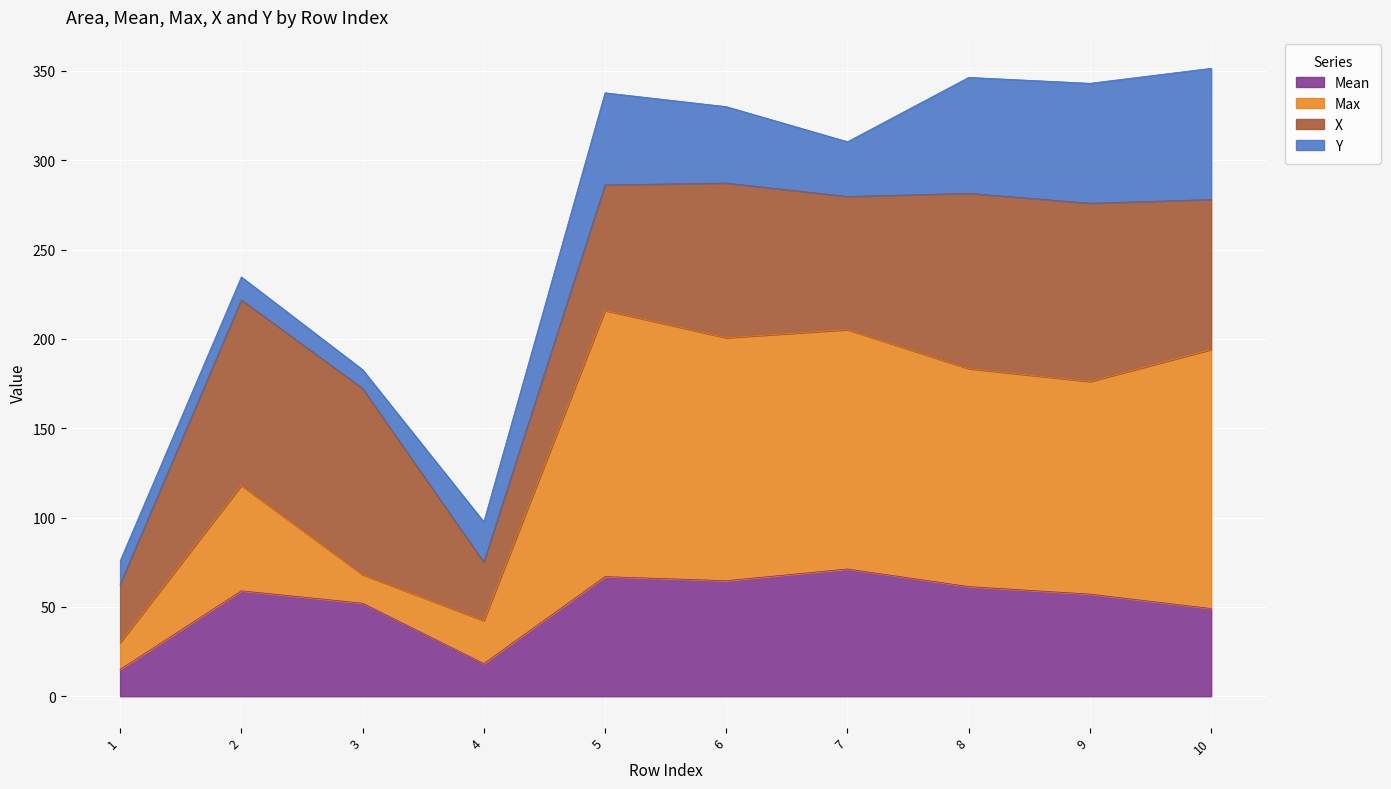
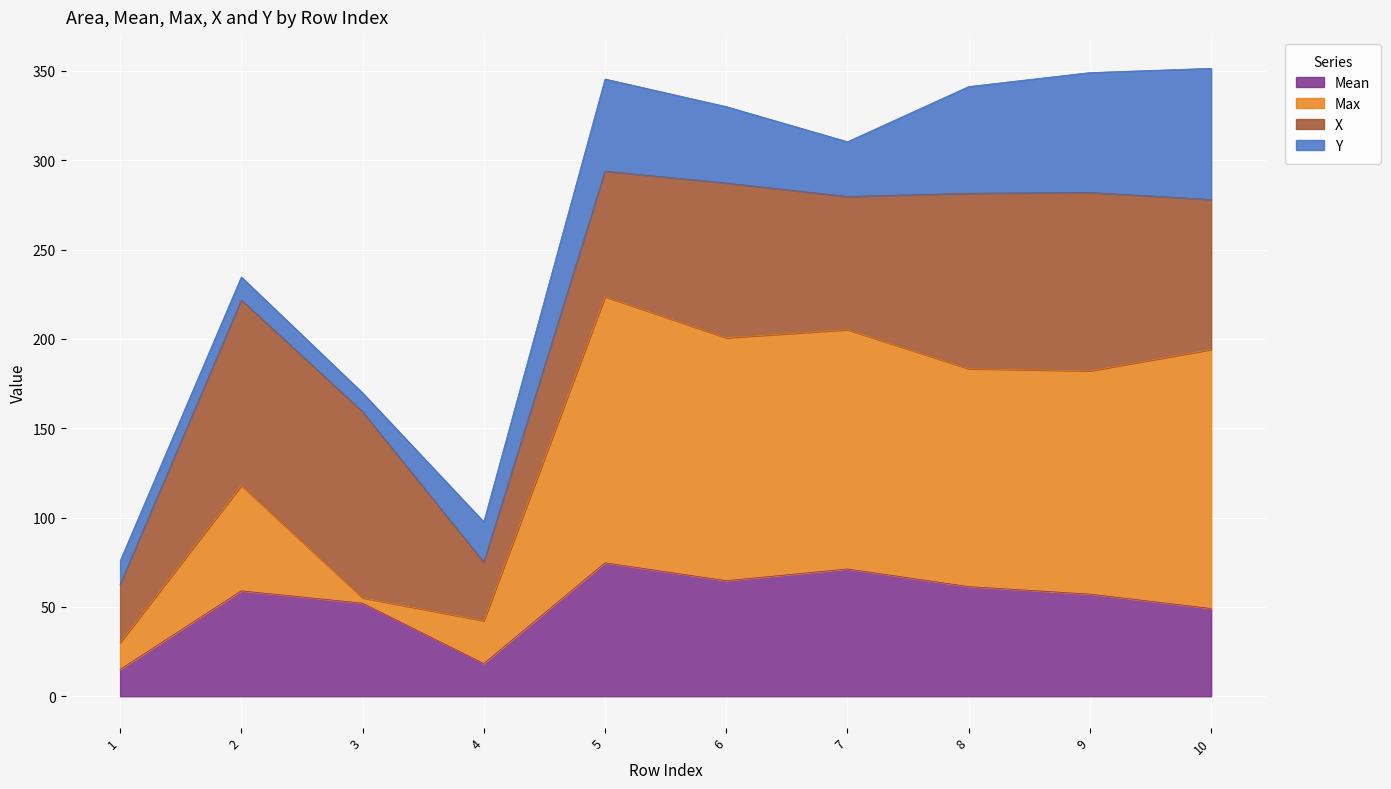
  {
    "Mean": {
      "1": 15,
      "2": 59,
      "3": 52,
      "4": 18,
-     "5": 67,
+     "5": 75,
      "6": 65,
      "7": 71,
      "8": 61,
      "9": 57,
      "10": 49
    },
    "Max": {
      "1": 15,
      "2": 59,
-     "3": 16,
+     "3": 3,
      "4": 24,
      "5": 149,
      "6": 136,
      "7": 134,
      "8": 122,
-     "9": 119,
+     "9": 125,
      "10": 145
    },
    "X": {
      "1": 33,
      "2": 104,
      "3": 104,
      "4": 33,
      "5": 70,
      "6": 87,
      "7": 75,
      "8": 98,
      "9": 100,
      "10": 84
    },
    "Y": {
      "1": 13,
      "2": 13,
      "3": 11,
      "4": 23,
      "5": 52,
      "6": 43,
      "7": 31,
-     "8": 65,
+     "8": 60,
      "9": 67,
      "10": 73
    }
  }
